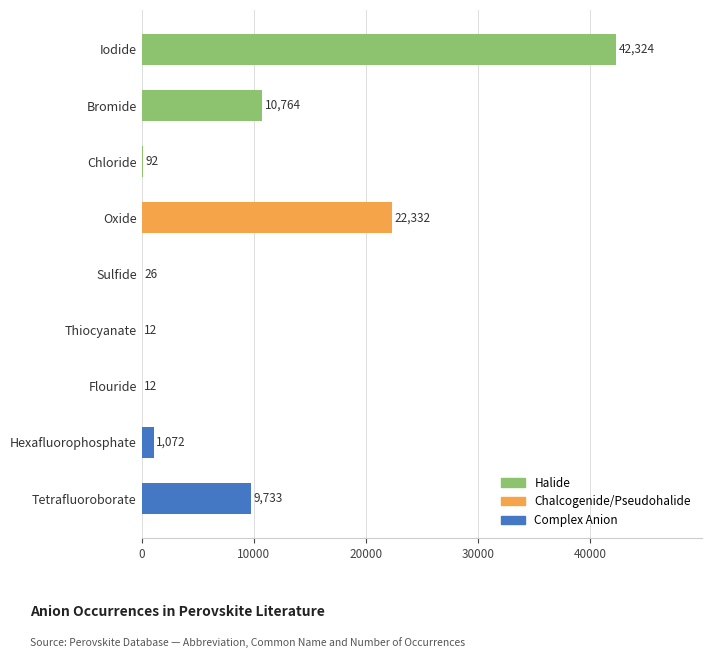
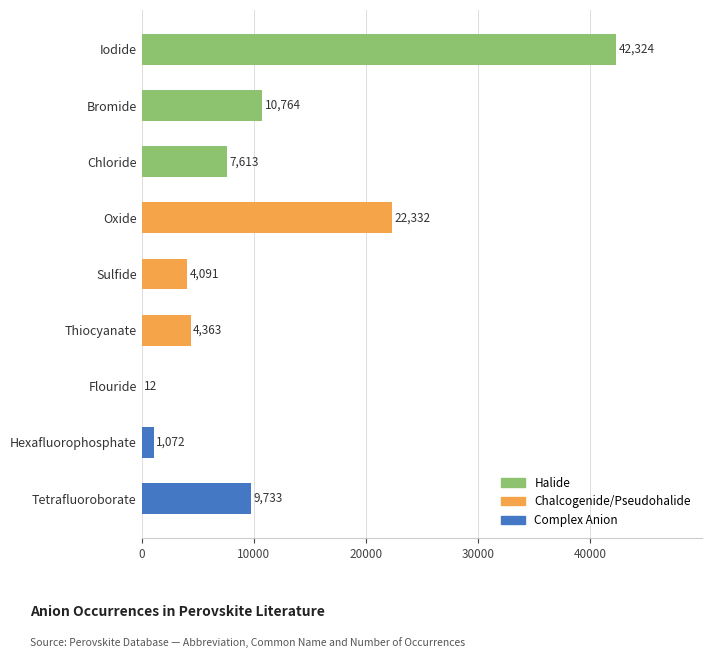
  {
    "Iodide": "42,324",
    "Bromide": "10,764",
-   "Chloride": "92",
+   "Chloride": "7,613",
    "Oxide": "22,332",
-   "Sulfide": "26",
-   "Thiocyanate": "12",
+   "Sulfide": "4,091",
+   "Thiocyanate": "4,363",
    "Flouride": "12",
    "Hexafluorophosphate": "1,072",
    "Tetrafluoroborate": "9,733"
  }
